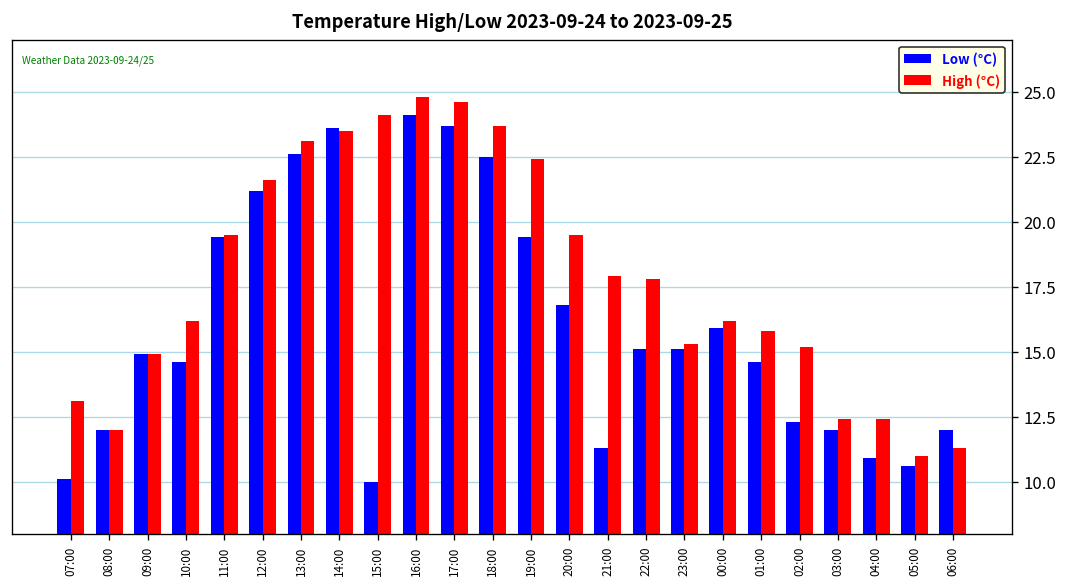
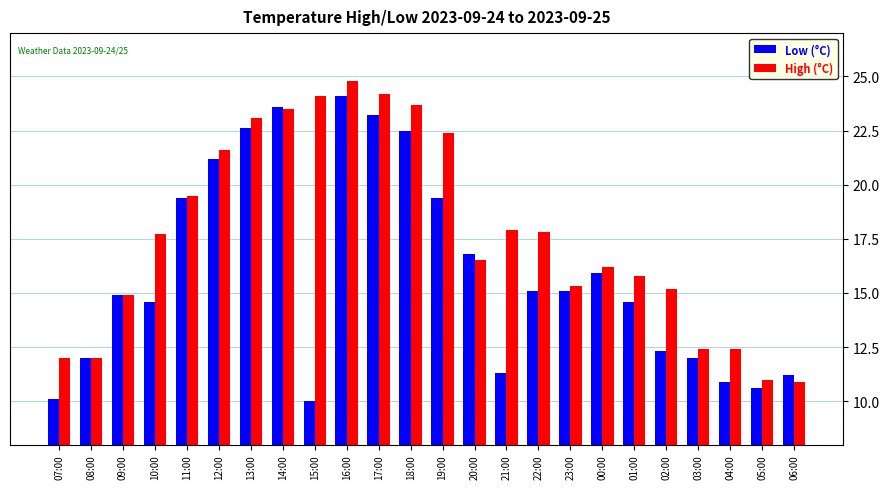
  {
    "Low (°C)": {
      "07:00": 10.1,
      "08:00": 12.0,
      "09:00": 14.9,
      "10:00": 14.6,
      "11:00": 19.4,
      "12:00": 21.2,
      "13:00": 22.6,
      "14:00": 23.6,
      "15:00": 10.0,
      "16:00": 24.1,
-     "17:00": 23.7,
+     "17:00": 23.2,
      "18:00": 22.5,
      "19:00": 19.4,
      "20:00": 16.8,
      "21:00": 11.3,
      "22:00": 15.1,
      "23:00": 15.1,
      "00:00": 15.9,
      "01:00": 14.6,
      "02:00": 12.3,
      "03:00": 12.0,
      "04:00": 10.9,
      "05:00": 10.6,
-     "06:00": 12.0
+     "06:00": 11.2
    },
    "High (°C)": {
-     "07:00": 13.1,
+     "07:00": 12.0,
      "08:00": 12.0,
      "09:00": 14.9,
-     "10:00": 16.2,
+     "10:00": 17.7,
      "11:00": 19.5,
      "12:00": 21.6,
      "13:00": 23.1,
      "14:00": 23.5,
      "15:00": 24.1,
      "16:00": 24.8,
-     "17:00": 24.6,
+     "17:00": 24.2,
      "18:00": 23.7,
      "19:00": 22.4,
-     "20:00": 19.5,
+     "20:00": 16.5,
      "21:00": 17.9,
      "22:00": 17.8,
      "23:00": 15.3,
      "00:00": 16.2,
      "01:00": 15.8,
      "02:00": 15.2,
      "03:00": 12.4,
      "04:00": 12.4,
      "05:00": 11.0,
-     "06:00": 11.3
+     "06:00": 10.9
    }
  }
